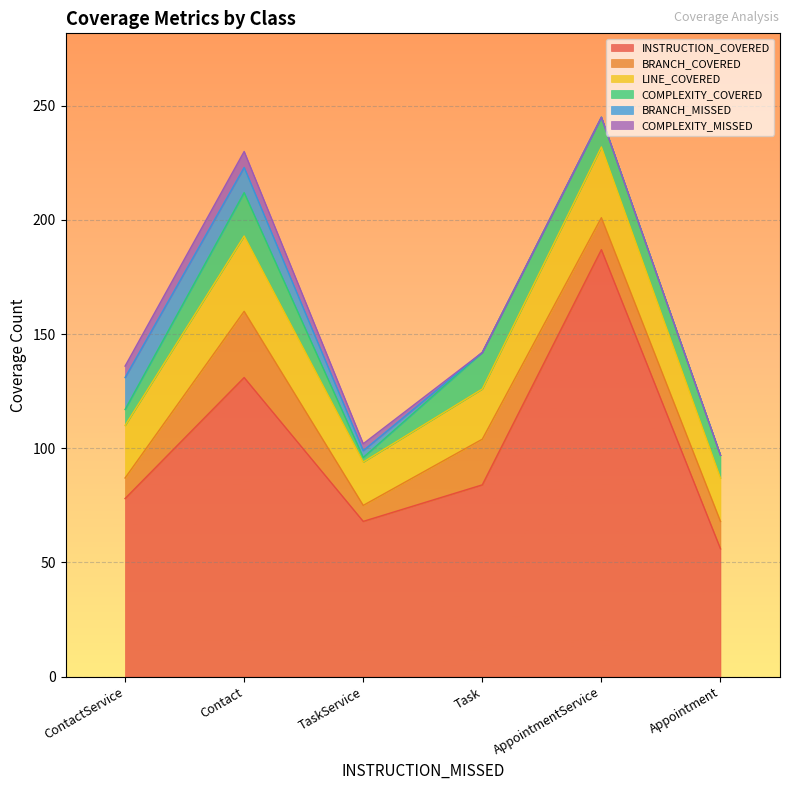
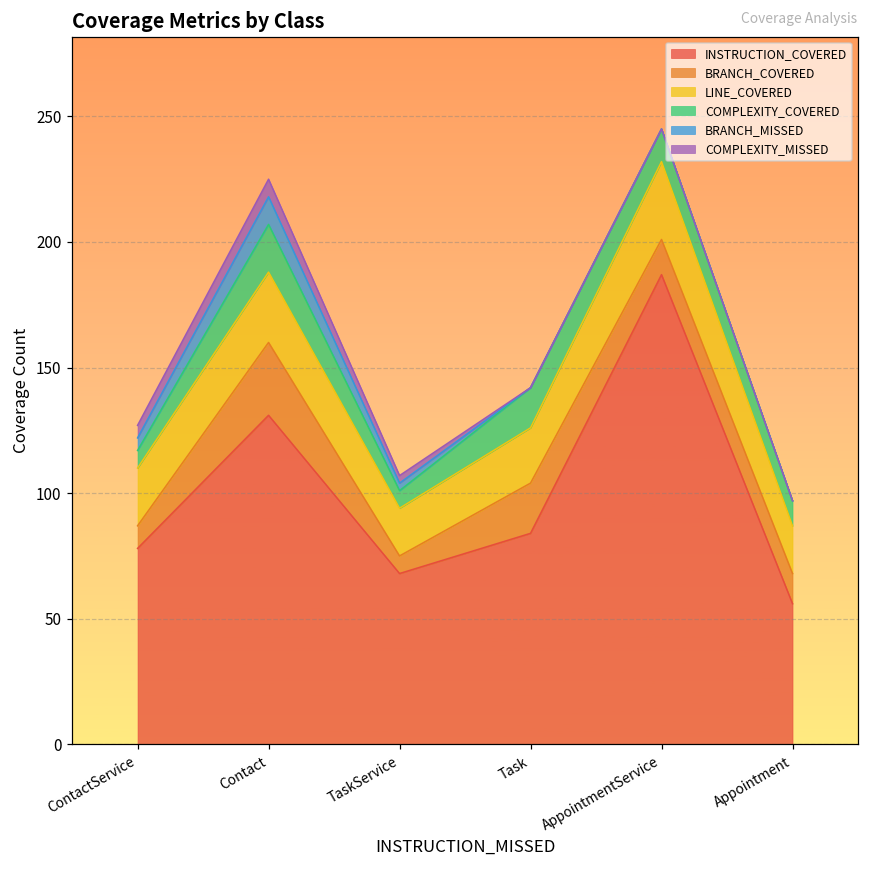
  {
    "LINE_COVERED": {
      "ContactService": 23,
-     "Contact": 33,
+     "Contact": 28,
      "TaskService": 19,
      "Task": 22,
      "AppointmentService": 31,
      "Appointment": 19
    },
    "COMPLEXITY_COVERED": {
      "ContactService": 7,
      "Contact": 19,
-     "TaskService": 2
+     "TaskService": 7
    },
    "BRANCH_MISSED": {
-     "ContactService": 14,
+     "ContactService": 5,
      "Contact": 11,
      "TaskService": 3
    },
    "COMPLEXITY_MISSED": {
      "ContactService": 5,
      "Contact": 7,
      "TaskService": 3
    }
  }
